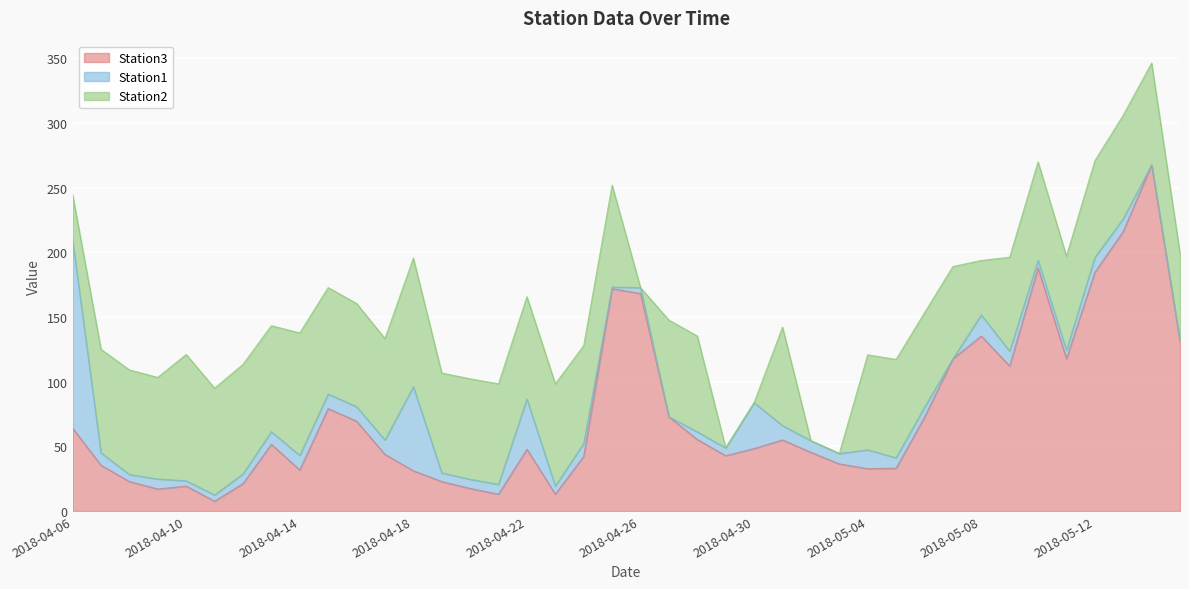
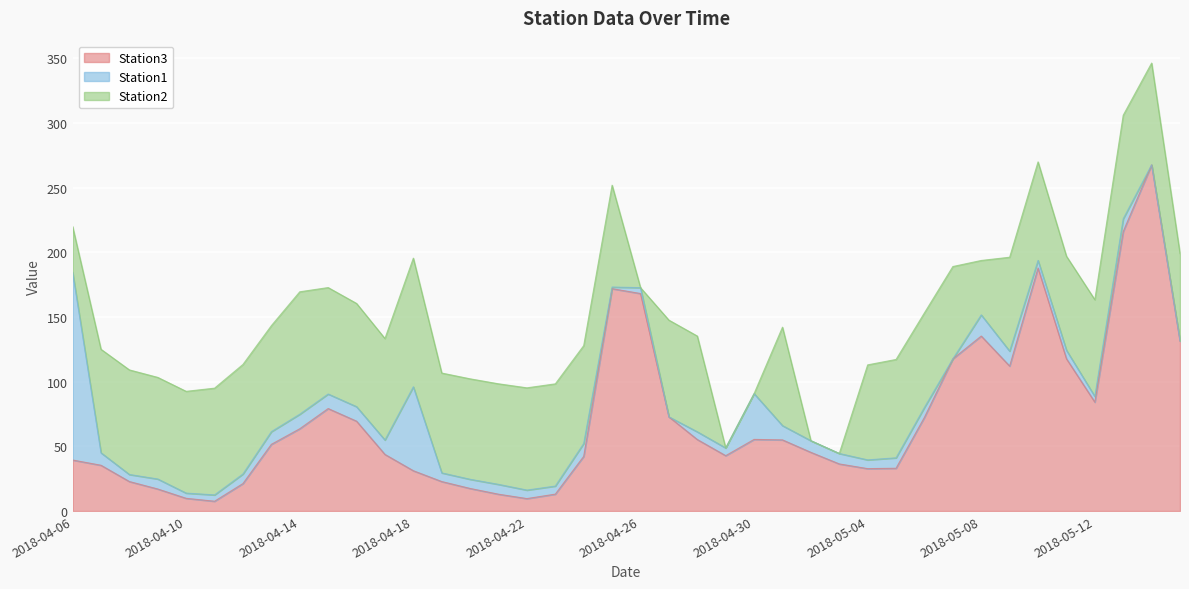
  {
    "Station3": {
-     "2018-04-06": 64,
-     "2018-04-10": 19,
-     "2018-04-14": 32,
+     "2018-04-06": 39,
+     "2018-04-10": 10,
+     "2018-04-14": 64,
      "2018-04-18": 31,
-     "2018-04-22": 48,
+     "2018-04-22": 10,
      "2018-04-26": 168,
-     "2018-04-30": 48,
+     "2018-04-30": 55,
      "2018-05-04": 33,
      "2018-05-08": 135,
-     "2018-05-12": 184
+     "2018-05-12": 84
    },
    "Station1": {
      "2018-04-06": 145,
      "2018-04-10": 4,
      "2018-04-14": 11,
      "2018-04-18": 65,
-     "2018-04-22": 39,
-     "2018-05-04": 15,
+     "2018-04-22": 7,
+     "2018-05-04": 7,
      "2018-05-08": 16,
-     "2018-05-12": 12
+     "2018-05-12": 4
    },
    "Station2": {
      "2018-04-06": 35,
-     "2018-04-10": 98,
+     "2018-04-10": 79,
      "2018-04-14": 95,
      "2018-04-18": 99,
      "2018-04-22": 79,
      "2018-05-04": 73,
      "2018-05-08": 42,
      "2018-05-12": 75
    }
  }
